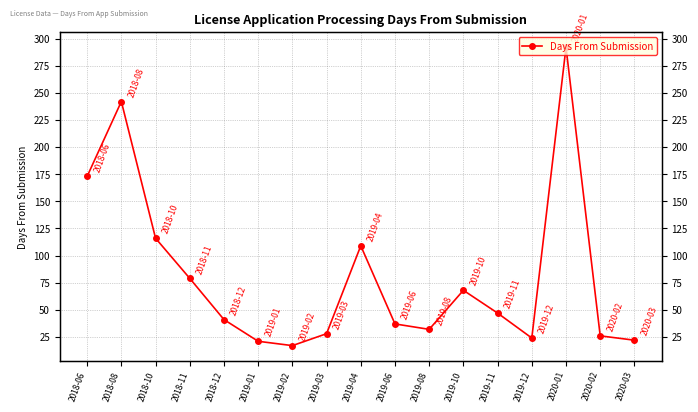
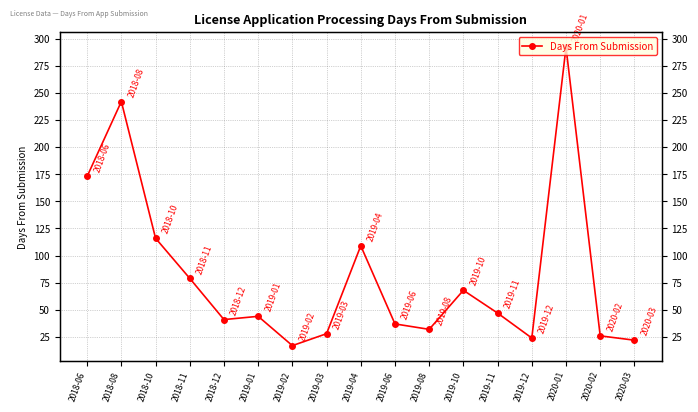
  {
-   "2019-01": 21
+   "2019-01": 44
  }
